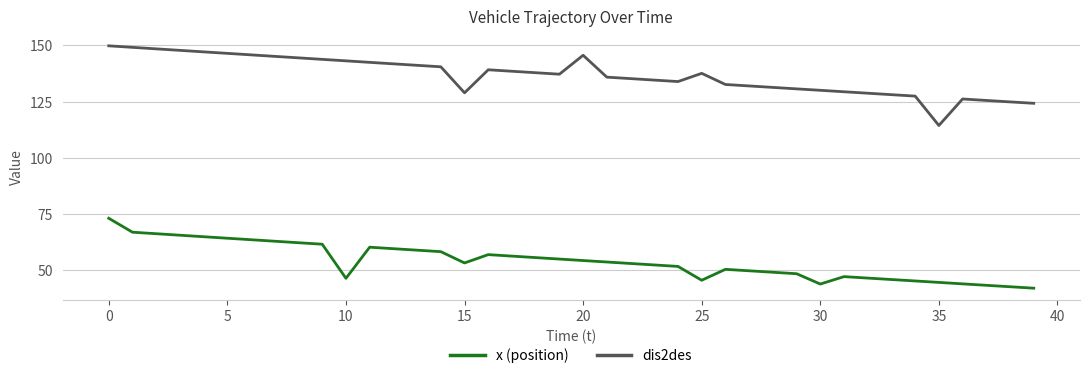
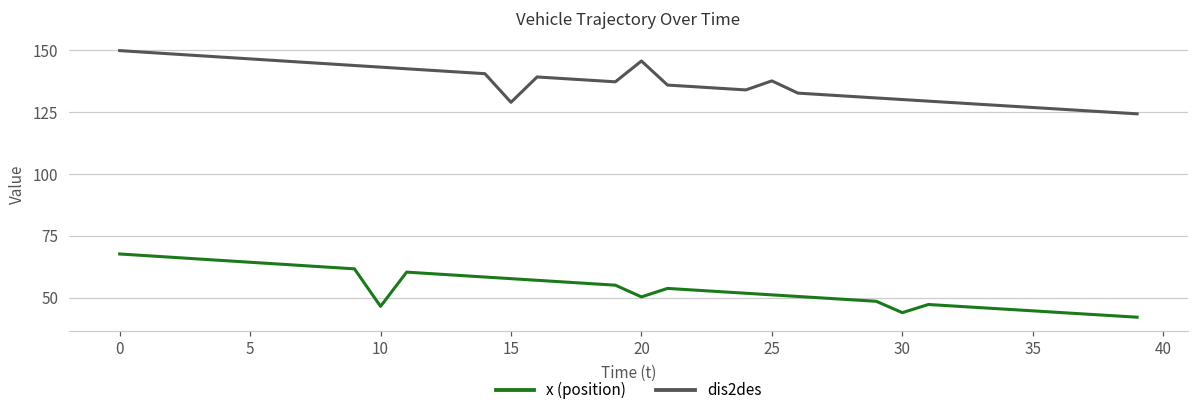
  {
    "x (position)": {
-     "0": 73,
+     "0": 68,
      "5": 64,
      "10": 46,
-     "15": 53,
-     "20": 54,
-     "25": 46,
+     "15": 58,
+     "20": 50,
+     "25": 51,
      "30": 44,
      "35": 45
    },
    "dis2des": {
      "0": 150,
      "5": 146,
      "10": 143,
      "15": 129,
      "20": 146,
      "25": 138,
      "30": 130,
-     "35": 114
+     "35": 127
    }
  }
